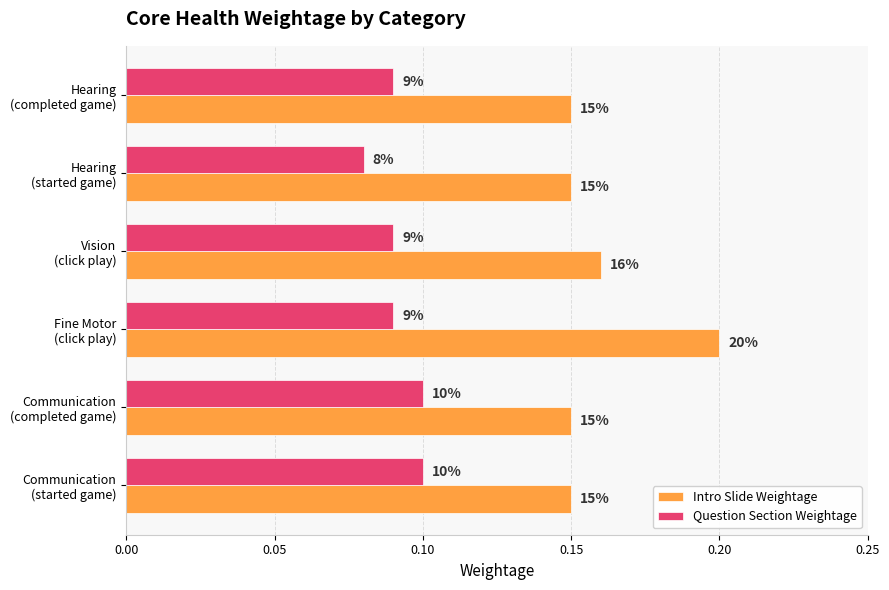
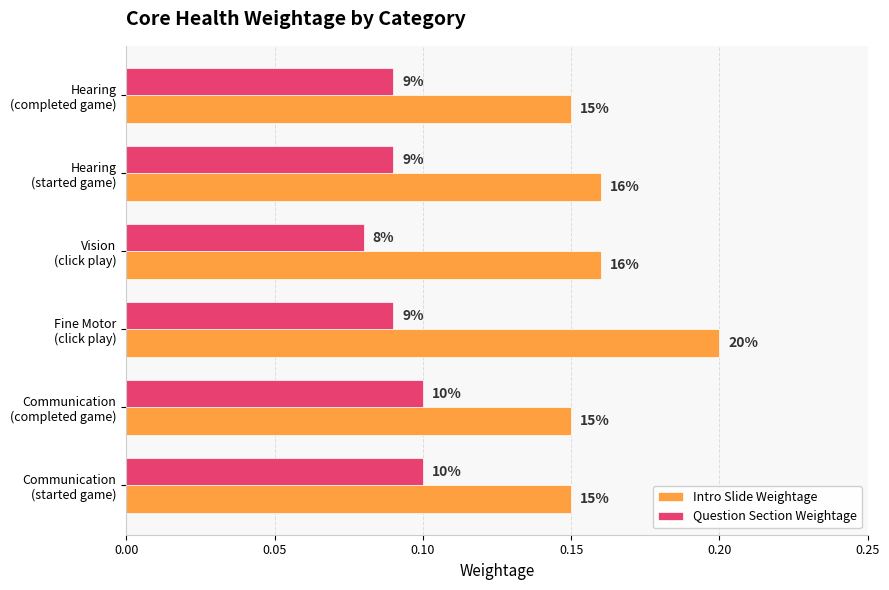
  {
    "Intro Slide Weightage": {
      "Hearing (completed game)": "15%",
-     "Hearing (started game)": "15%",
+     "Hearing (started game)": "16%",
      "Vision (click play)": "16%",
      "Fine Motor (click play)": "20%",
      "Communication (completed game)": "15%",
      "Communication (started game)": "15%"
    },
    "Question Section Weightage": {
      "Hearing (completed game)": "9%",
-     "Hearing (started game)": "8%",
-     "Vision (click play)": "9%",
+     "Hearing (started game)": "9%",
+     "Vision (click play)": "8%",
      "Fine Motor (click play)": "9%",
      "Communication (completed game)": "10%",
      "Communication (started game)": "10%"
    }
  }
